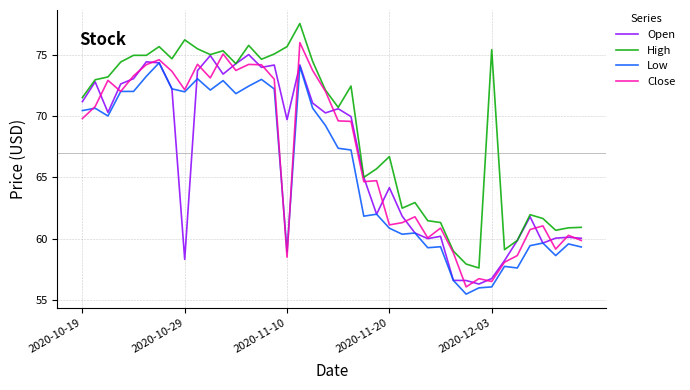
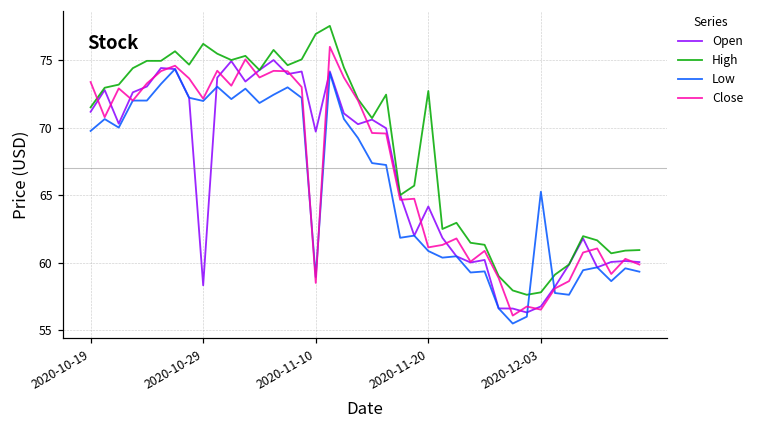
  {
    "Open": {
      "2020-10-19": 71.2,
      "2020-10-29": 58.3,
      "2020-11-10": 69.7,
      "2020-11-20": 64.2,
      "2020-12-03": 56.8
    },
    "High": {
      "2020-10-19": 71.5,
      "2020-10-29": 76.2,
-     "2020-11-10": 75.7,
-     "2020-11-20": 66.7,
-     "2020-12-03": 75.4
+     "2020-11-10": 76.9,
+     "2020-11-20": 72.7,
+     "2020-12-03": 57.8
    },
    "Low": {
-     "2020-10-19": 70.4,
+     "2020-10-19": 69.8,
      "2020-11-10": 58.9,
      "2020-11-20": 60.9,
-     "2020-12-03": 56.1
+     "2020-12-03": 65.3
    },
    "Close": {
-     "2020-10-19": 69.8,
+     "2020-10-19": 73.4,
      "2020-11-10": 58.5,
      "2020-11-20": 61.1,
      "2020-12-03": 56.5
    }
  }
